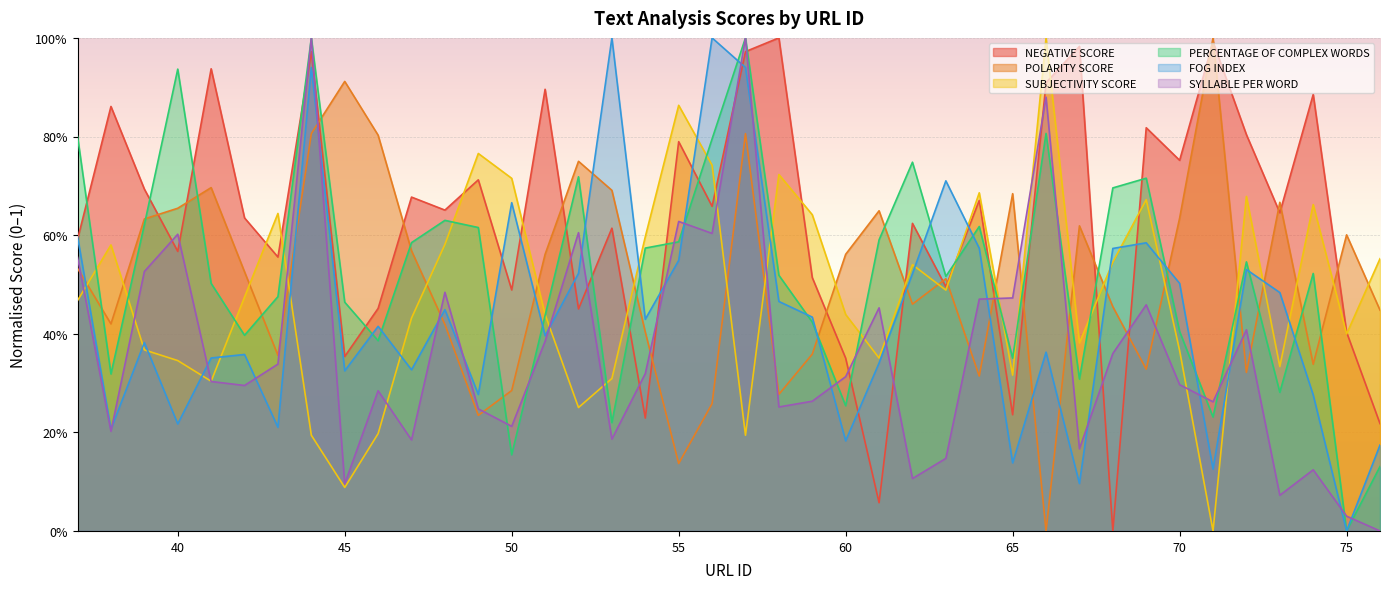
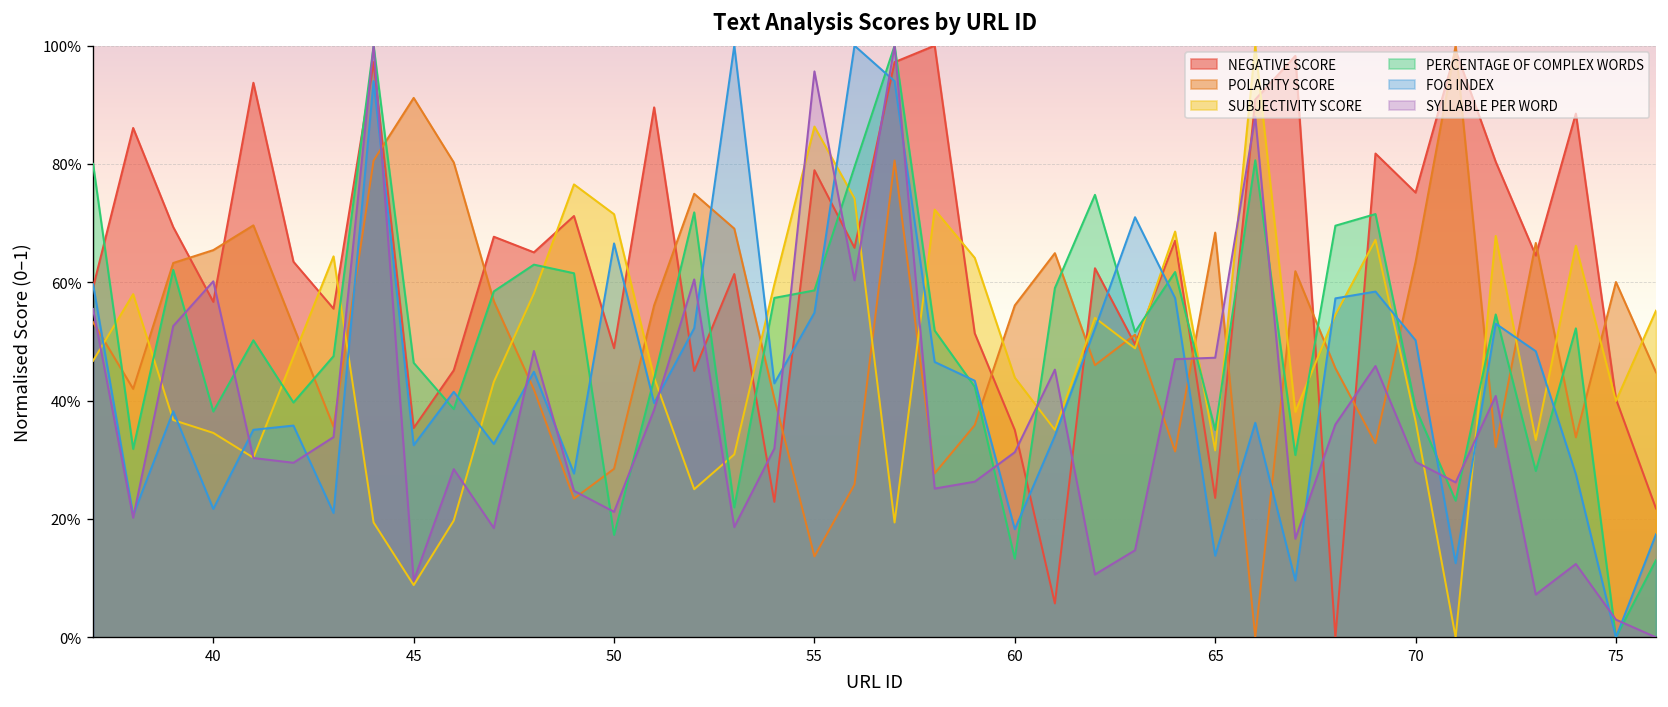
  {
    "PERCENTAGE OF COMPLEX WORDS": {
-     "40": "94%",
+     "40": "38%",
      "45": "46%",
-     "50": "15%",
+     "50": "17%",
      "55": "59%",
-     "60": "25%",
+     "60": "13%",
      "65": "35%",
-     "70": "40%"
+     "70": "39%"
    },
    "FOG INDEX": {
      "40": "22%",
      "45": "32%",
      "50": "67%",
      "55": "55%",
      "60": "18%",
      "65": "14%",
      "70": "50%"
    },
    "SYLLABLE PER WORD": {
      "40": "60%",
      "45": "10%",
      "50": "21%",
-     "55": "63%",
+     "55": "96%",
      "60": "31%",
      "65": "47%",
      "70": "30%",
      "75": "3%"
    }
  }
